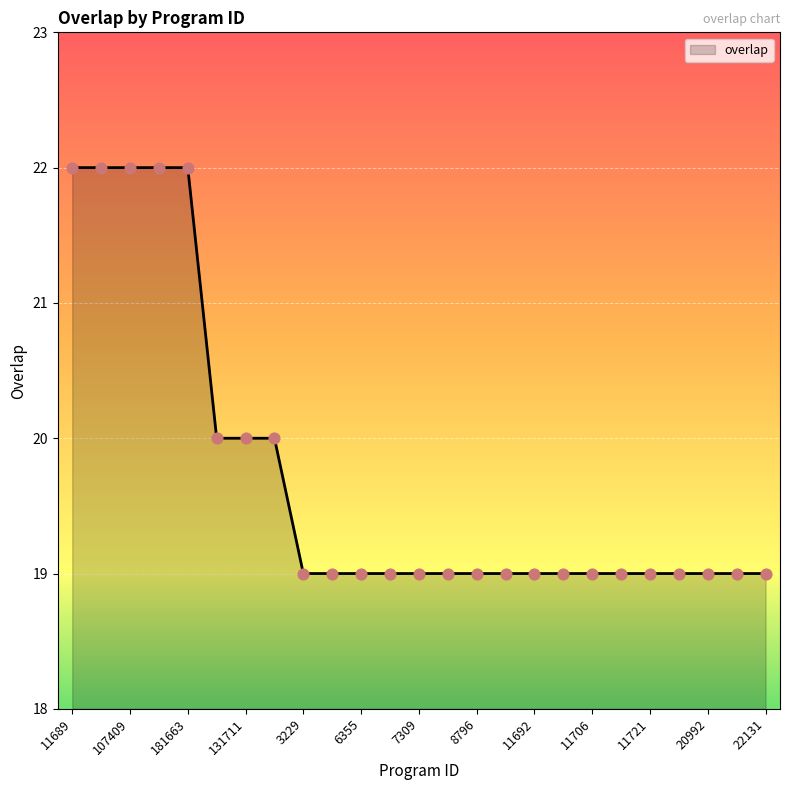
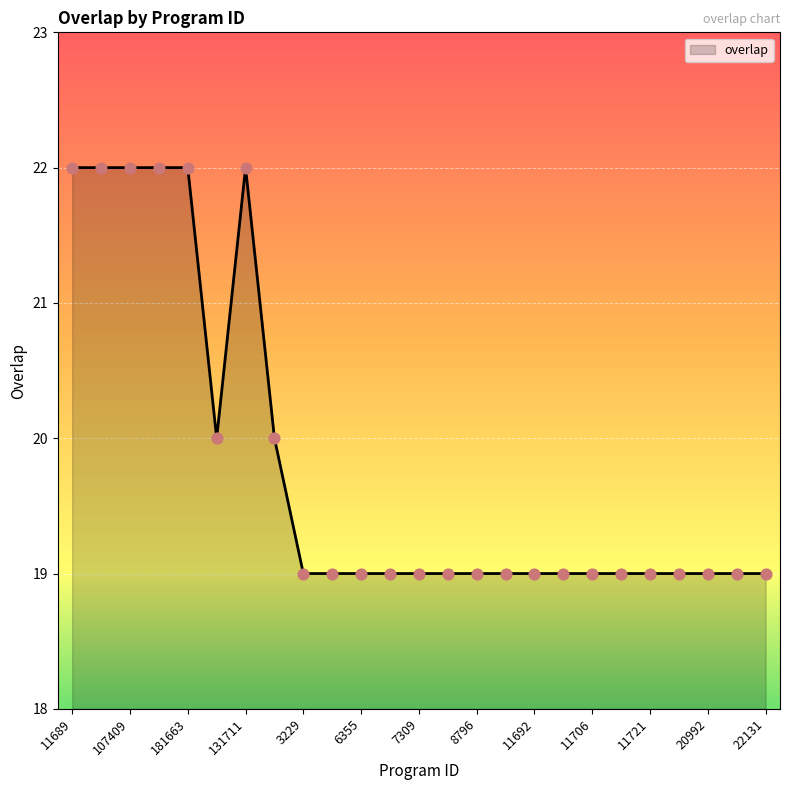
  {
    "11689": 22,
    "107409": 22,
    "181663": 22,
-   "131711": 20,
+   "131711": 22,
    "3229": 19,
    "6355": 19,
    "7309": 19,
    "8796": 19,
    "11692": 19,
    "11706": 19,
    "11721": 19,
    "20992": 19,
    "22131": 19
  }
